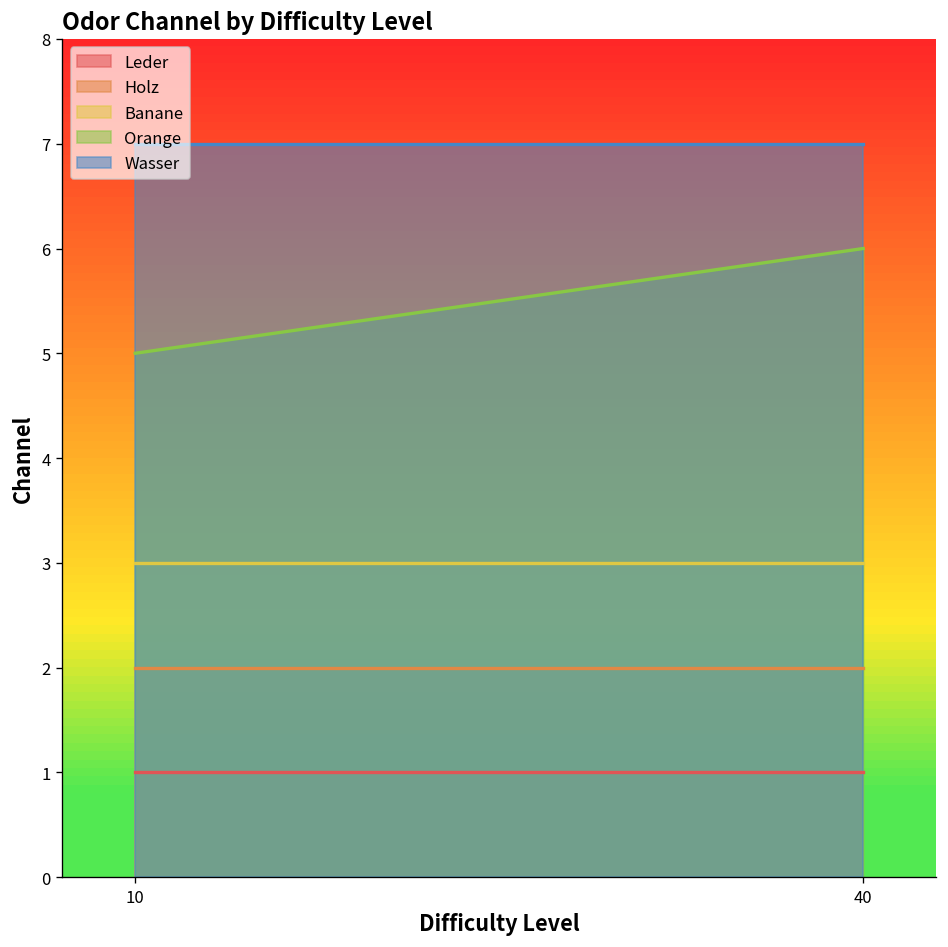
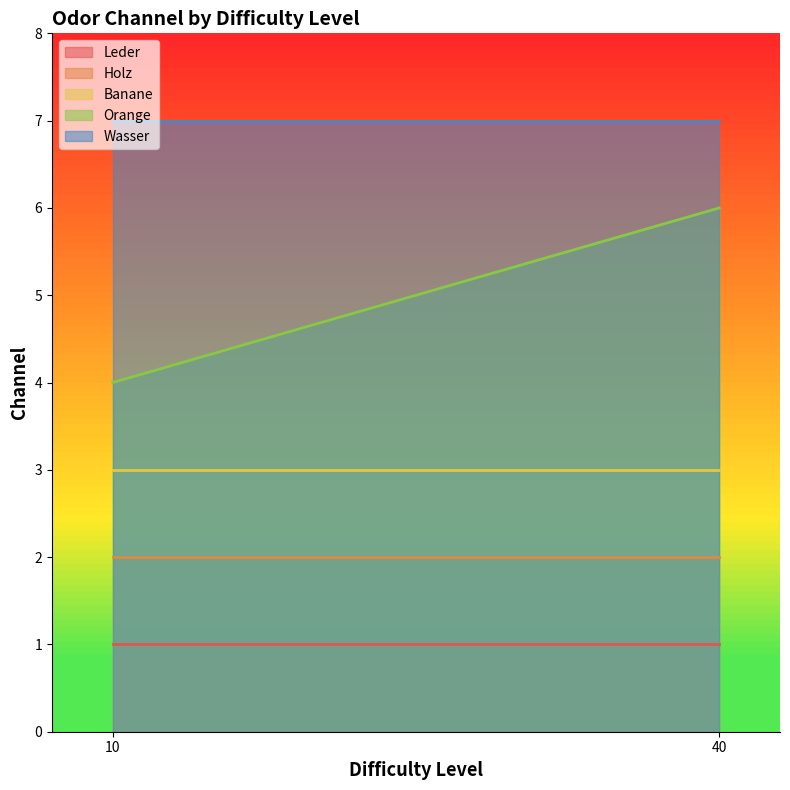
  {
    "Orange": {
-     "10": 5,
+     "10": 4,
      "40": 6
    },
    "Wasser": {
      "40": 7
    }
  }
